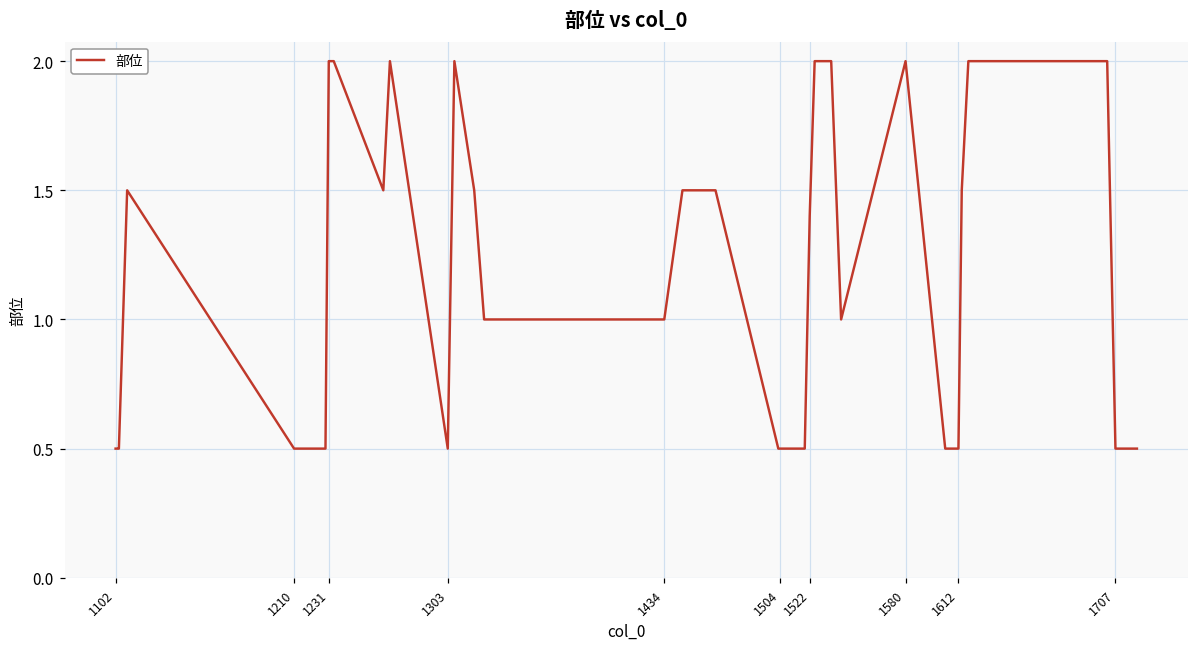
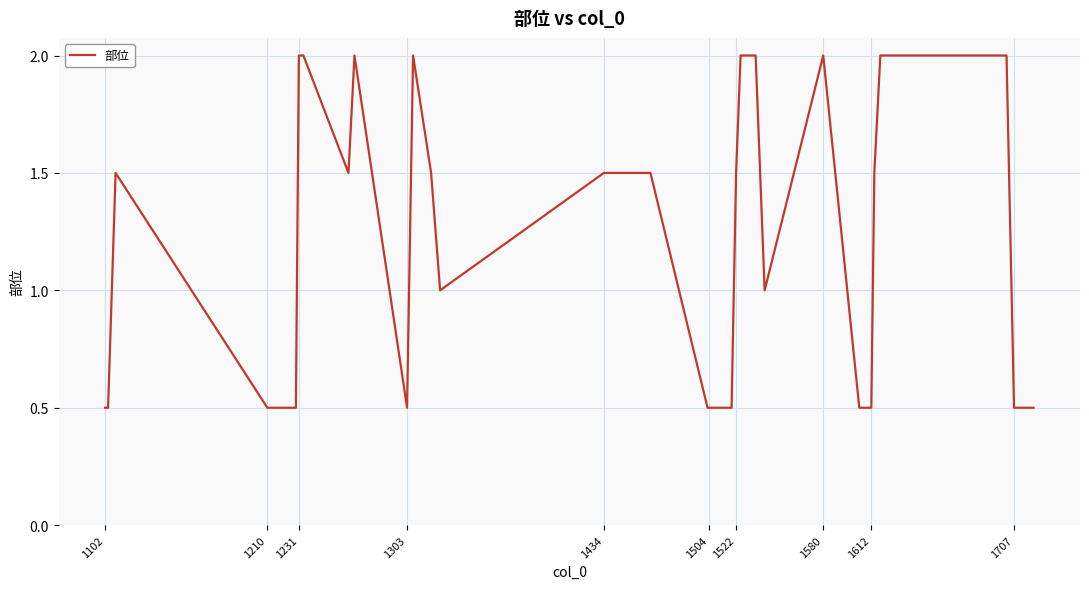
  {
    "1102": 0.5,
    "1210": 0.5,
    "1231": 2.0,
    "1303": 0.5,
-   "1434": 1.0,
+   "1434": 1.5,
    "1504": 0.5,
-   "1522": 1.4,
+   "1522": 1.5,
    "1580": 2.0,
    "1612": 0.5,
    "1707": 0.5
  }
